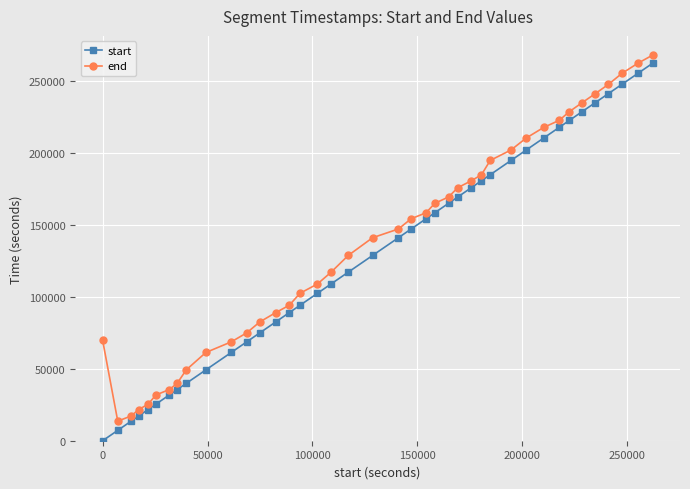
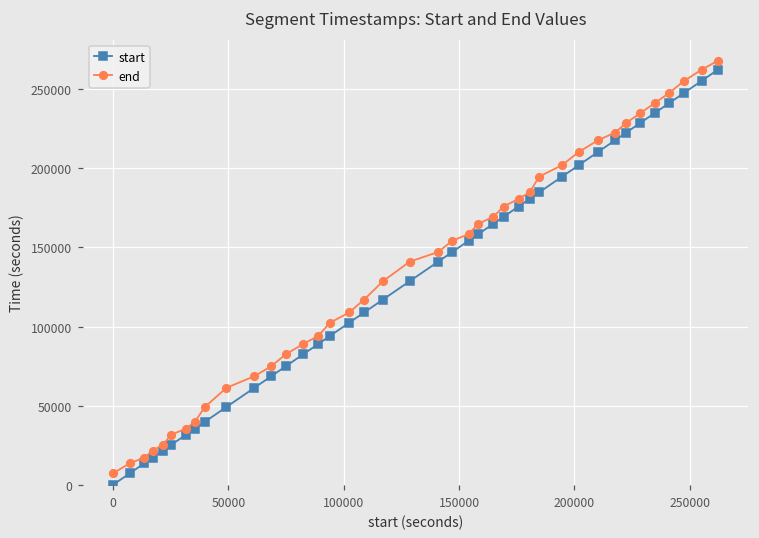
  {
    "start": {
      "0": 0
    },
    "end": {
-     "0": 70000
+     "0": 7000
    }
  }
